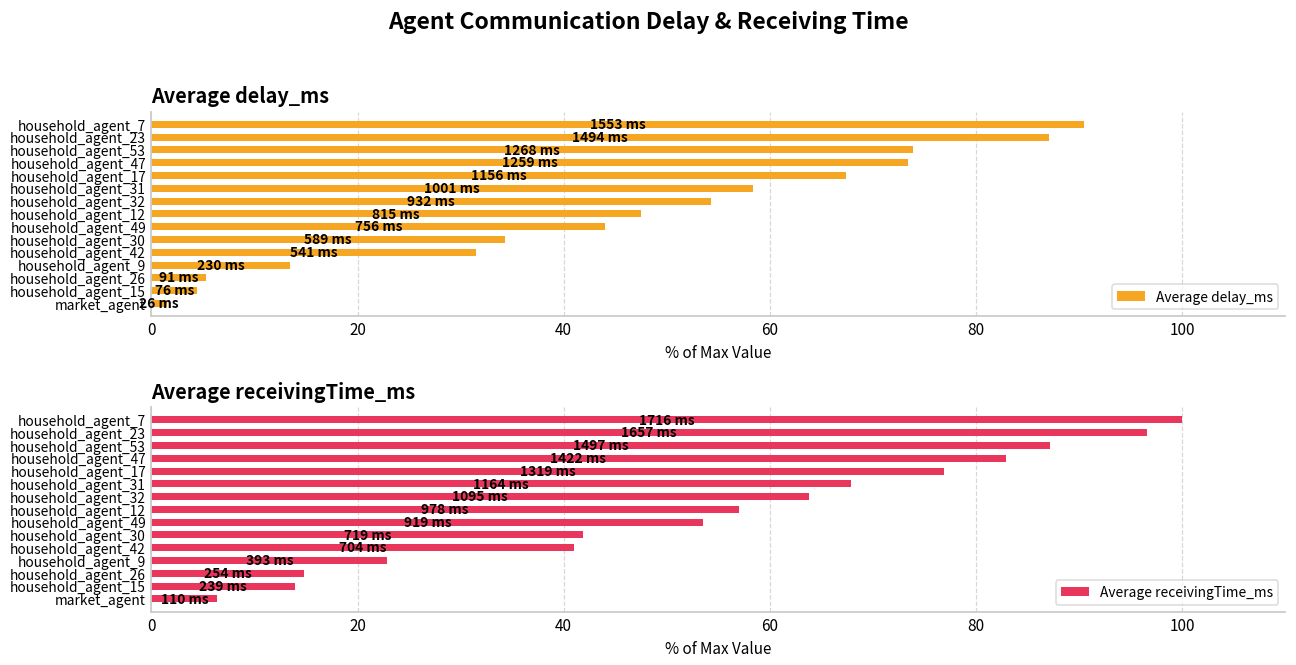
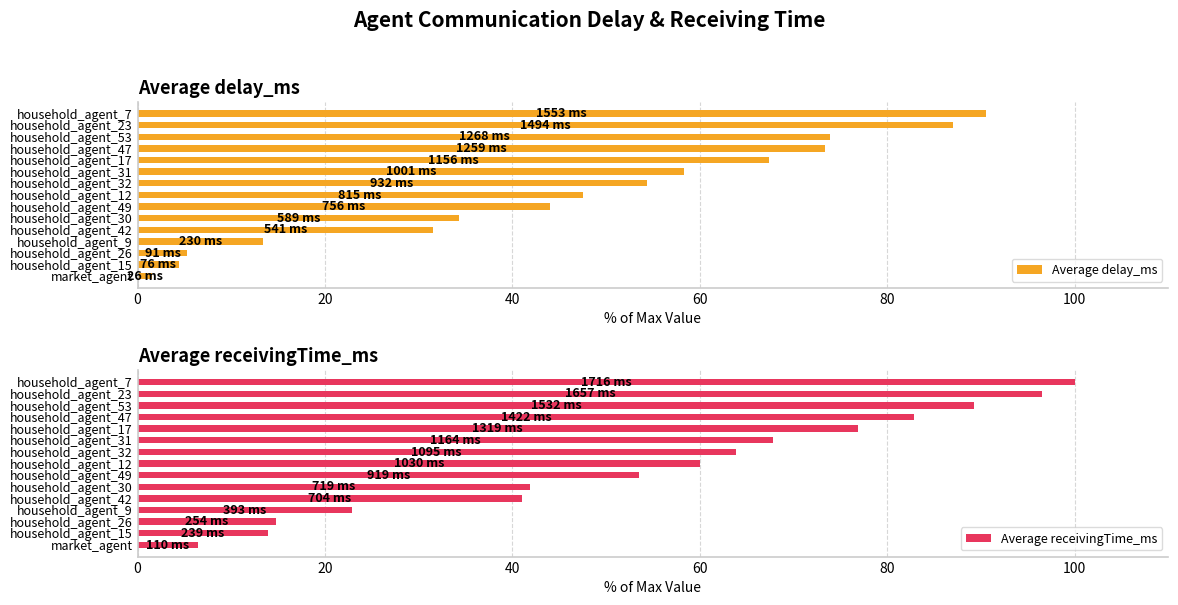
  {
    "Average receivingTime_ms": {
-     "household_agent_53": 1497,
-     "household_agent_12": 978
+     "household_agent_53": 1532,
+     "household_agent_12": 1030
    }
  }
